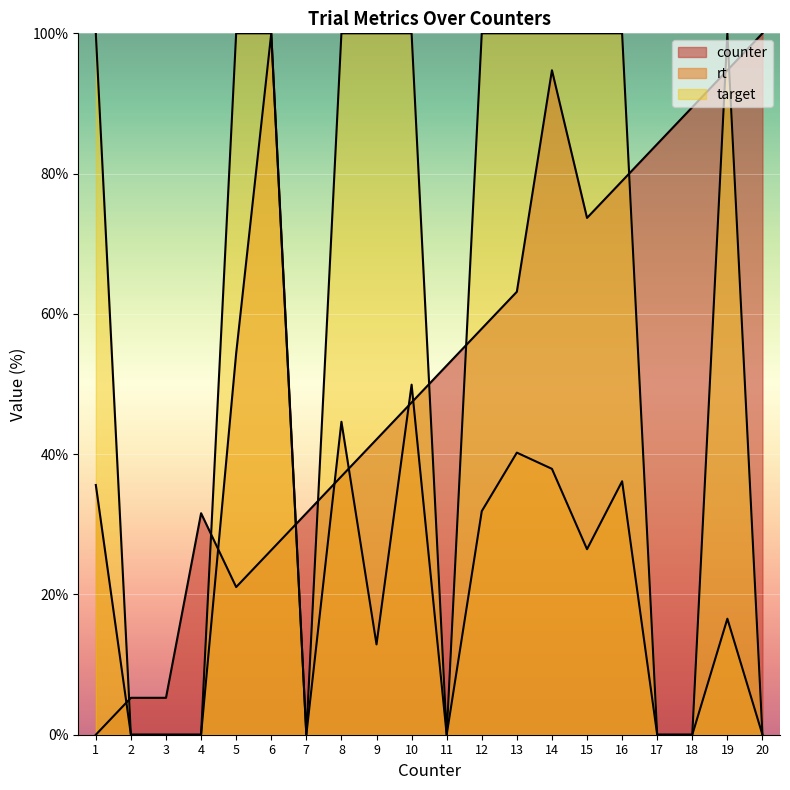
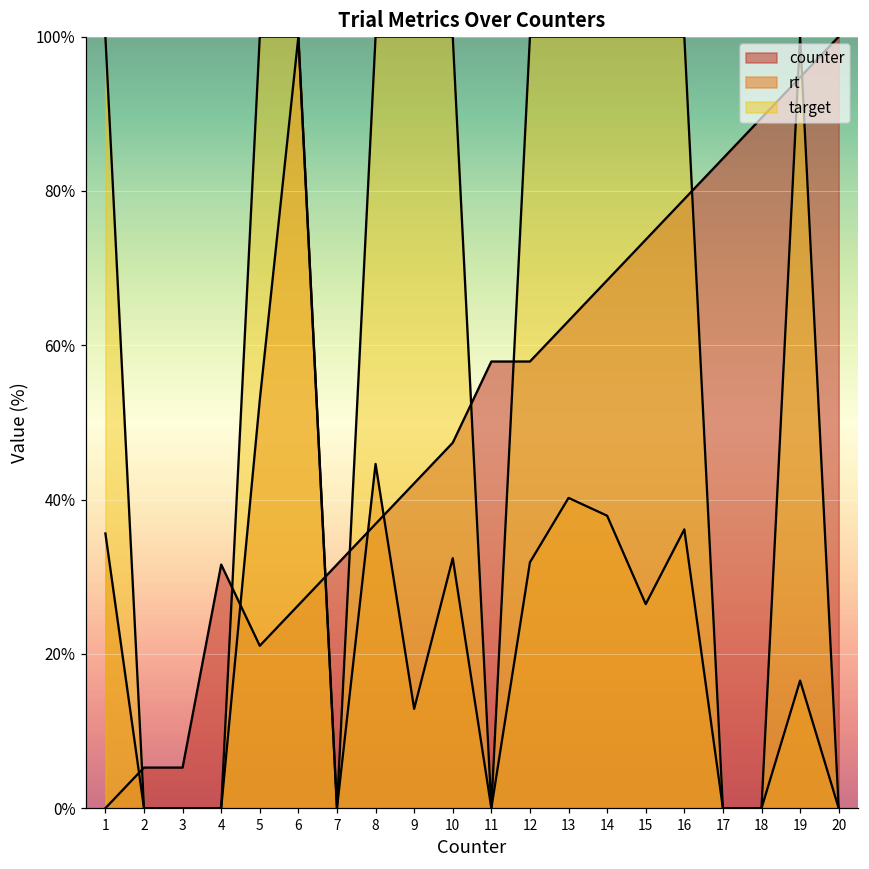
  {
    "counter": {
      "1": "0%",
      "2": "5%",
      "3": "5%",
      "4": "32%",
      "5": "21%",
      "6": "26%",
      "7": "32%",
      "8": "37%",
      "9": "42%",
      "10": "47%",
-     "11": "53%",
+     "11": "58%",
      "12": "58%",
      "13": "63%",
-     "14": "95%",
+     "14": "68%",
      "15": "74%",
      "16": "79%",
      "17": "84%",
      "20": "100%"
    },
    "rt": {
      "1": "36%",
-     "5": "54%",
+     "5": "53%",
      "8": "45%",
      "9": "13%",
-     "10": "50%",
+     "10": "32%",
      "12": "32%",
      "13": "40%",
      "14": "38%",
      "15": "26%",
      "16": "36%",
      "19": "17%"
    },
    "target": {
      "1": "100%",
      "5": "100%",
      "8": "100%",
      "9": "100%",
      "10": "100%",
      "12": "100%",
      "13": "100%",
      "14": "100%",
      "15": "100%",
      "16": "100%",
      "19": "100%"
    }
  }
